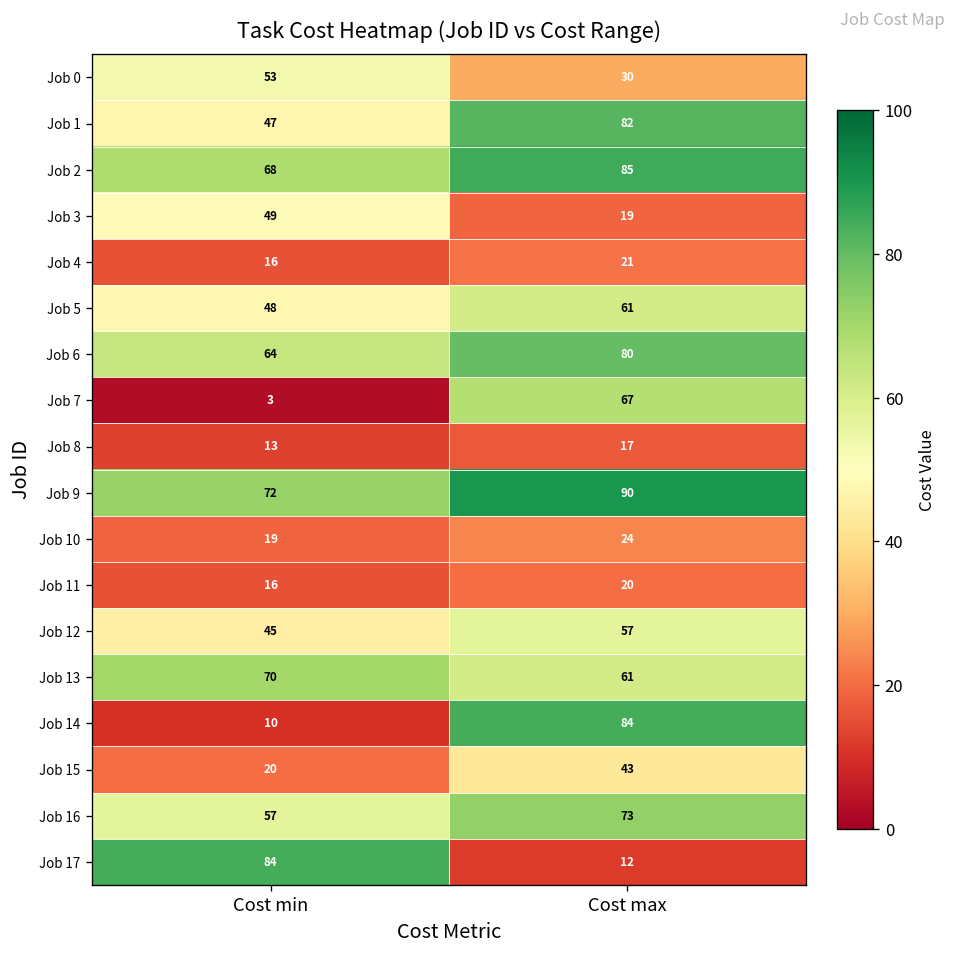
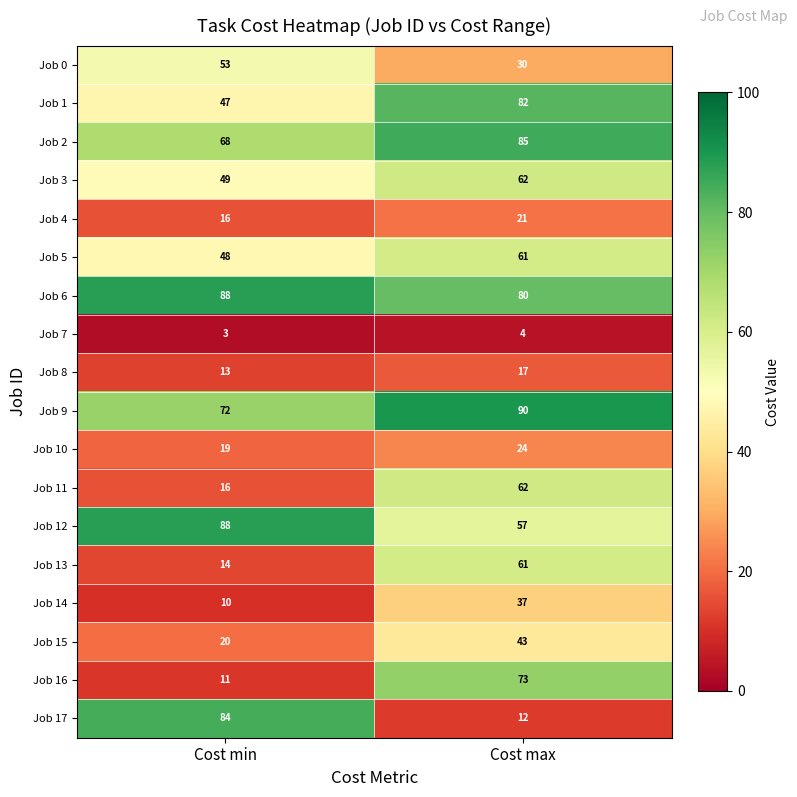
  {
    "Job 0": {
      "Cost min": 53,
      "Cost max": 30
    },
    "Job 1": {
      "Cost min": 47,
      "Cost max": 82
    },
    "Job 2": {
      "Cost min": 68,
      "Cost max": 85
    },
    "Job 3": {
      "Cost min": 49,
-     "Cost max": 19
+     "Cost max": 62
    },
    "Job 4": {
      "Cost min": 16,
      "Cost max": 21
    },
    "Job 5": {
      "Cost min": 48,
      "Cost max": 61
    },
    "Job 6": {
-     "Cost min": 64,
+     "Cost min": 88,
      "Cost max": 80
    },
    "Job 7": {
      "Cost min": 3,
-     "Cost max": 67
+     "Cost max": 4
    },
    "Job 8": {
      "Cost min": 13,
      "Cost max": 17
    },
    "Job 9": {
      "Cost min": 72,
      "Cost max": 90
    },
    "Job 10": {
      "Cost min": 19,
      "Cost max": 24
    },
    "Job 11": {
      "Cost min": 16,
-     "Cost max": 20
+     "Cost max": 62
    },
    "Job 12": {
-     "Cost min": 45,
+     "Cost min": 88,
      "Cost max": 57
    },
    "Job 13": {
-     "Cost min": 70,
+     "Cost min": 14,
      "Cost max": 61
    },
    "Job 14": {
      "Cost min": 10,
-     "Cost max": 84
+     "Cost max": 37
    },
    "Job 15": {
      "Cost min": 20,
      "Cost max": 43
    },
    "Job 16": {
-     "Cost min": 57,
+     "Cost min": 11,
      "Cost max": 73
    },
    "Job 17": {
      "Cost min": 84,
      "Cost max": 12
    }
  }
